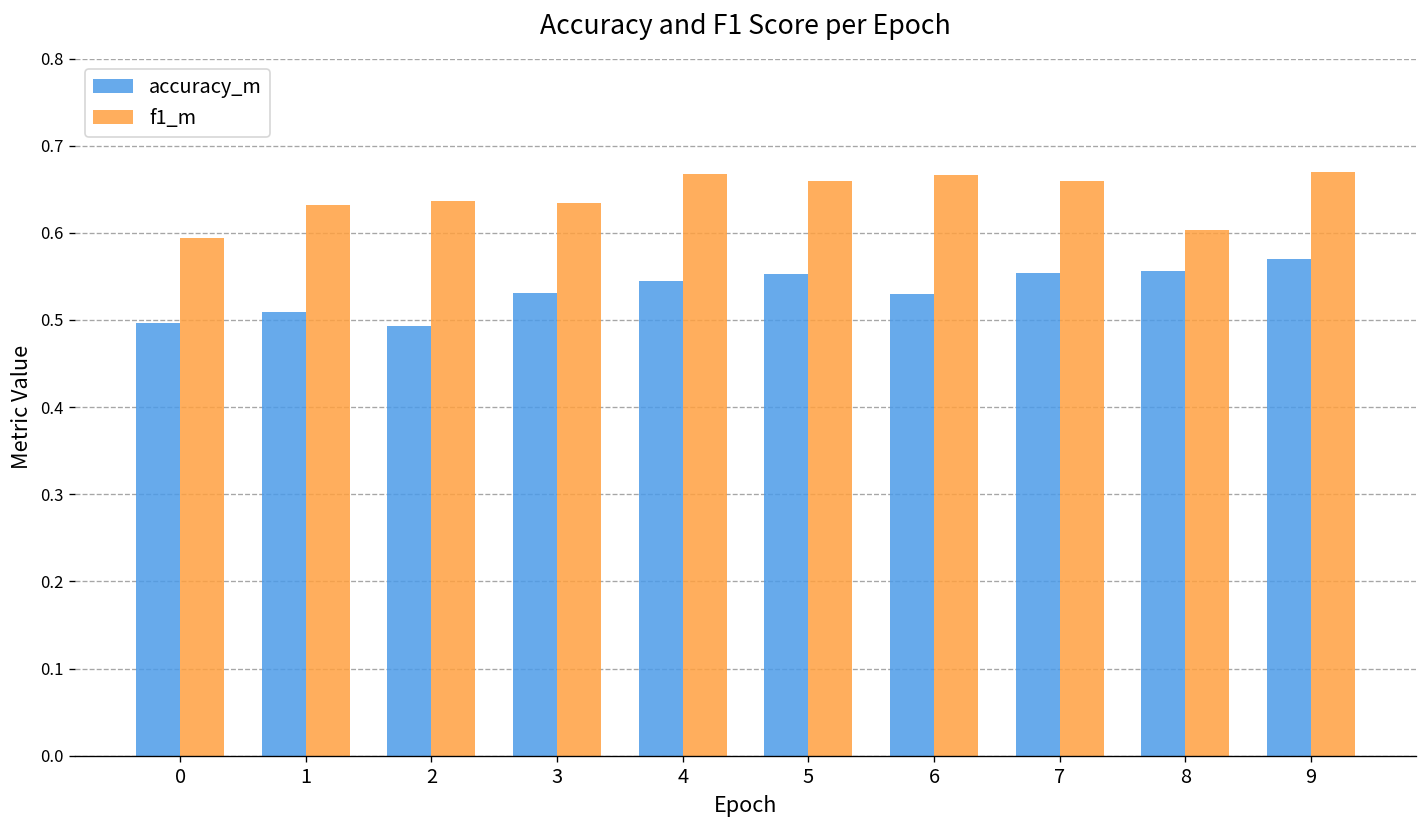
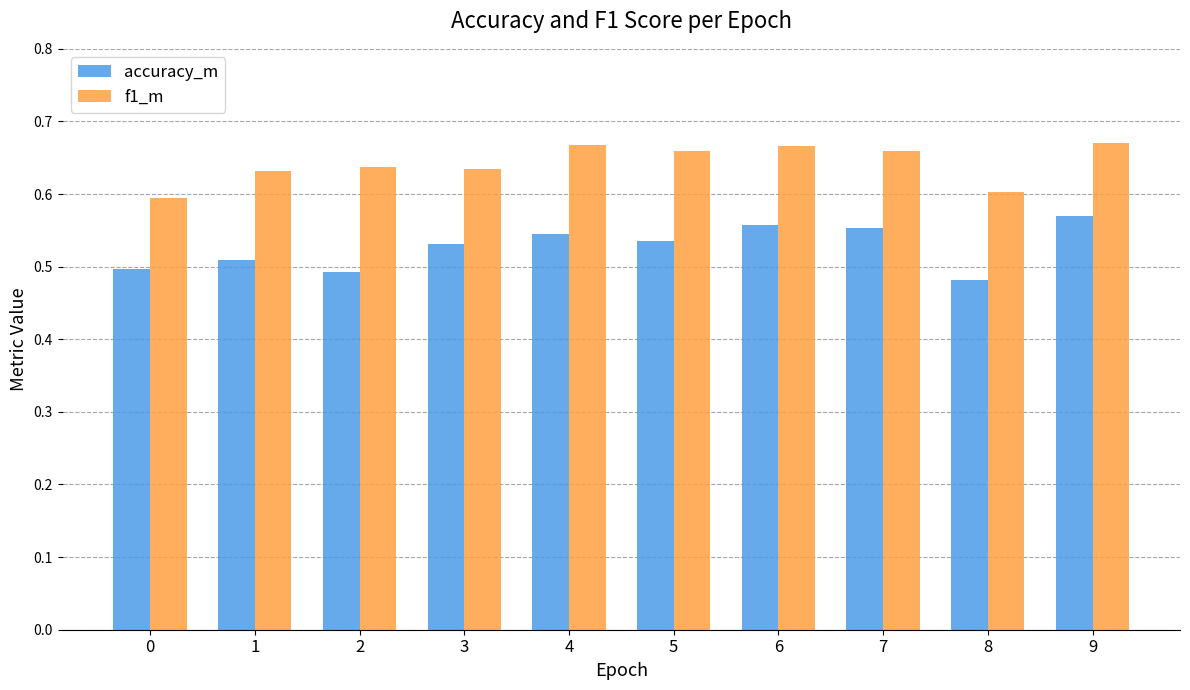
  {
    "accuracy_m": {
      "0": 0.50,
      "1": 0.51,
      "2": 0.49,
      "3": 0.53,
      "4": 0.54,
-     "5": 0.55,
-     "6": 0.53,
+     "5": 0.54,
+     "6": 0.56,
      "7": 0.55,
-     "8": 0.56,
+     "8": 0.48,
      "9": 0.57
    },
    "f1_m": {
      "0": 0.59,
      "1": 0.63,
      "2": 0.64,
      "3": 0.63,
      "4": 0.67,
      "5": 0.66,
      "6": 0.67,
      "7": 0.66,
      "8": 0.60,
      "9": 0.67
    }
  }
